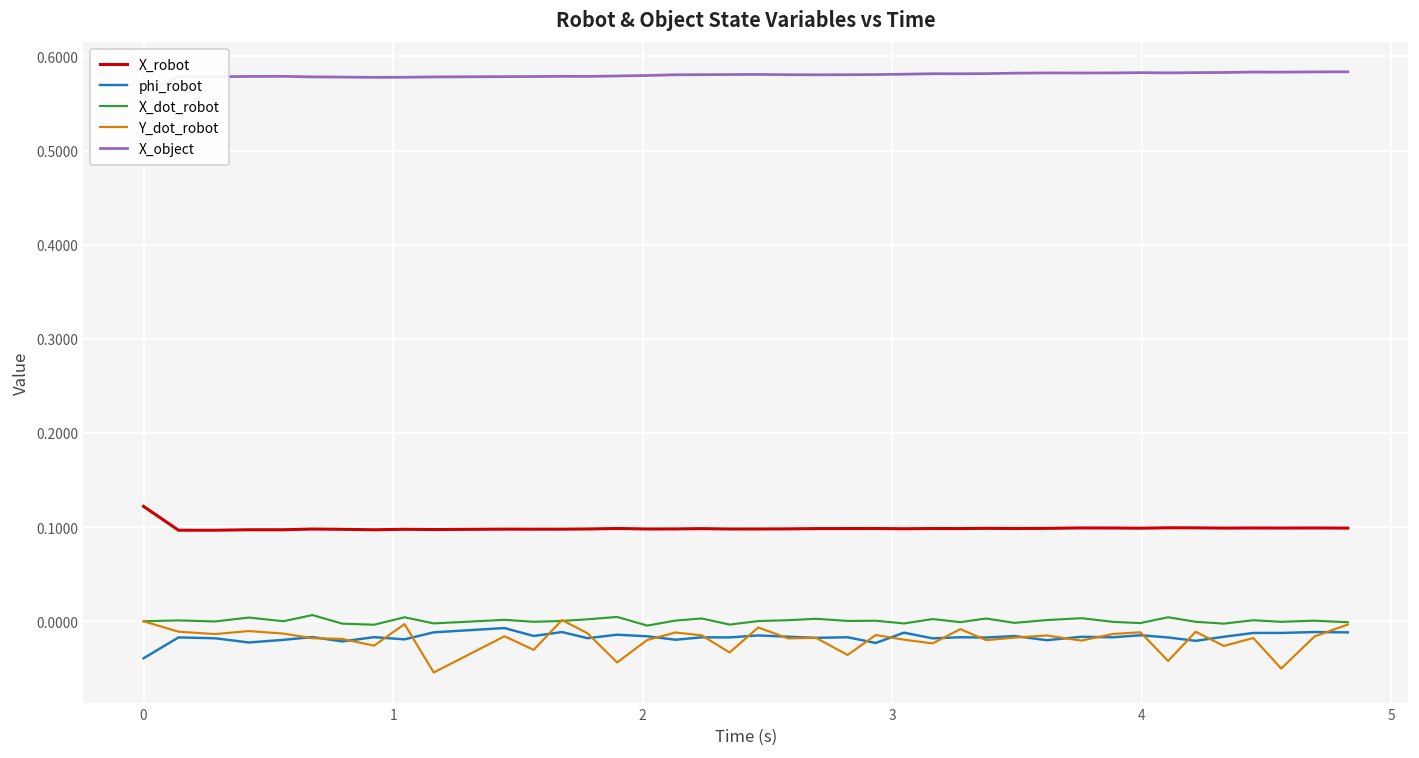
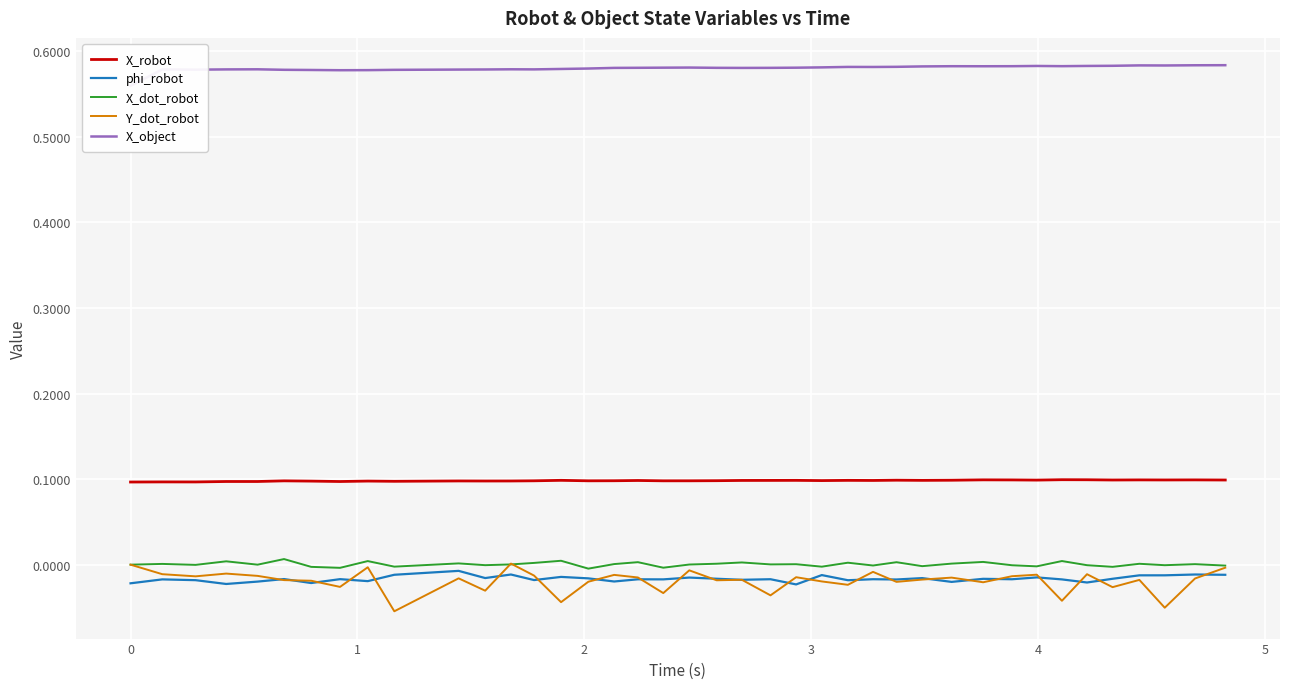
  {
    "X_robot": {
-     "0": 0.12
+     "0": 0.10
    },
    "phi_robot": {
-     "0": -0.04
+     "0": -0.02
    }
  }
